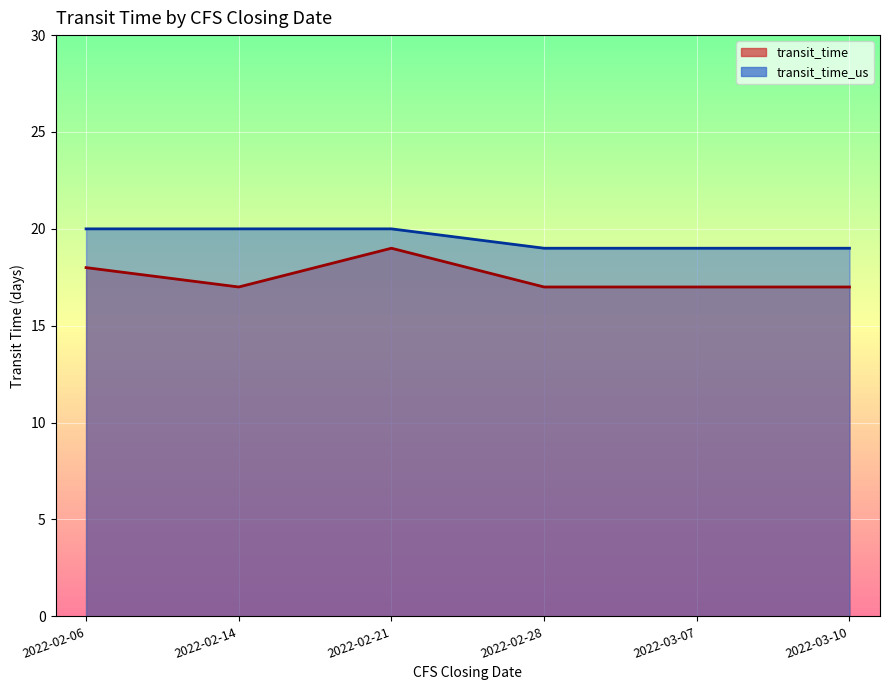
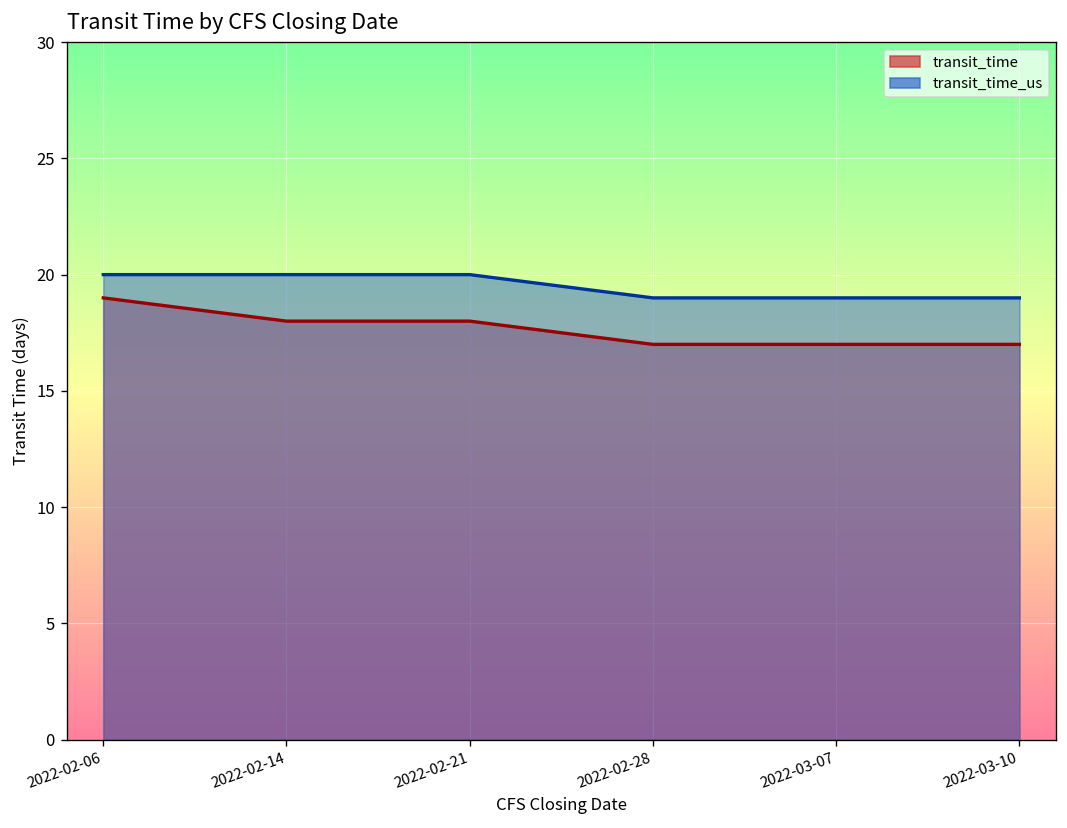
  {
    "transit_time": {
-     "2022-02-06": 18,
-     "2022-02-14": 17,
-     "2022-02-21": 19,
+     "2022-02-06": 19,
+     "2022-02-14": 18,
+     "2022-02-21": 18,
      "2022-02-28": 17,
      "2022-03-07": 17,
      "2022-03-10": 17
    },
    "transit_time_us": {
      "2022-02-06": 20,
      "2022-02-14": 20,
      "2022-02-21": 20,
      "2022-02-28": 19,
      "2022-03-07": 19,
      "2022-03-10": 19
    }
  }
